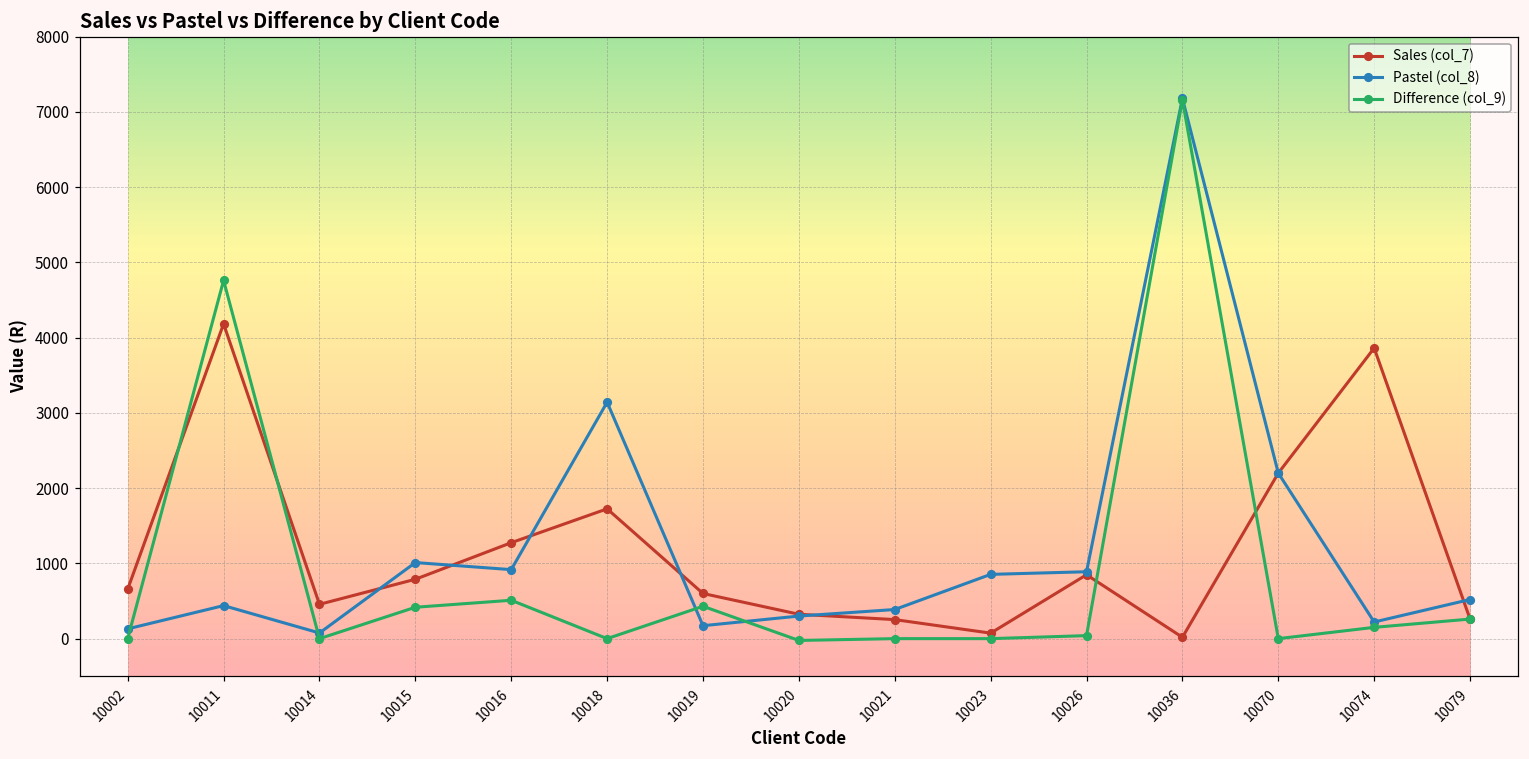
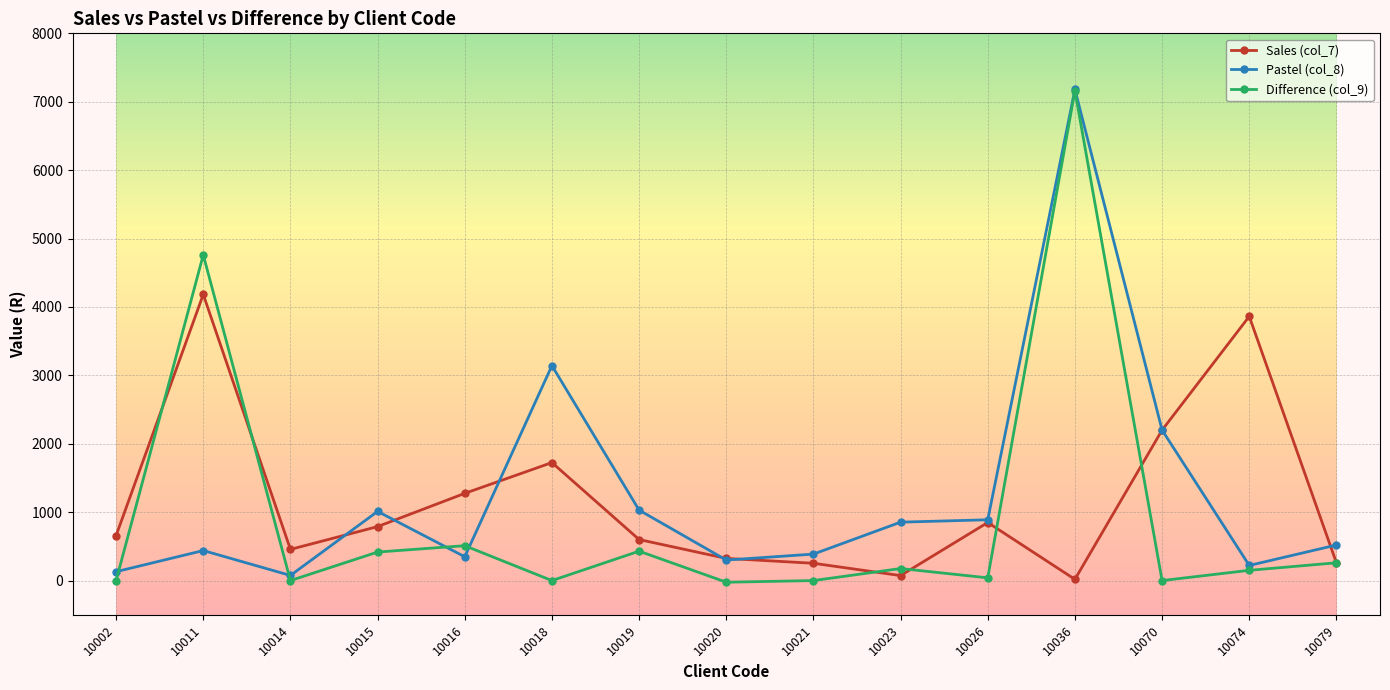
  {
    "Sales (col_7)": {
      "10002": 700,
      "10011": 4200,
      "10014": 500,
      "10015": 800,
      "10016": 1300,
      "10018": 1700,
      "10019": 600,
      "10021": 300,
      "10023": 100,
      "10026": 800,
      "10036": 0,
      "10074": 3900
    },
    "Pastel (col_8)": {
      "10002": 100,
      "10011": 400,
      "10014": 100,
      "10015": 1000,
-     "10016": 900,
+     "10016": 300,
      "10018": 3100,
-     "10019": 200,
+     "10019": 1000,
      "10021": 400,
      "10023": 900,
      "10026": 900,
      "10074": 200,
      "10079": 500
    },
    "Difference (col_9)": {
      "10002": 0,
      "10011": 4800,
      "10014": 0,
      "10015": 400,
      "10016": 500,
      "10018": 0,
      "10019": 400,
      "10020": 0,
      "10021": 0,
-     "10023": 0,
+     "10023": 200,
      "10026": 0,
      "10070": 0,
      "10074": 200
    }
  }
